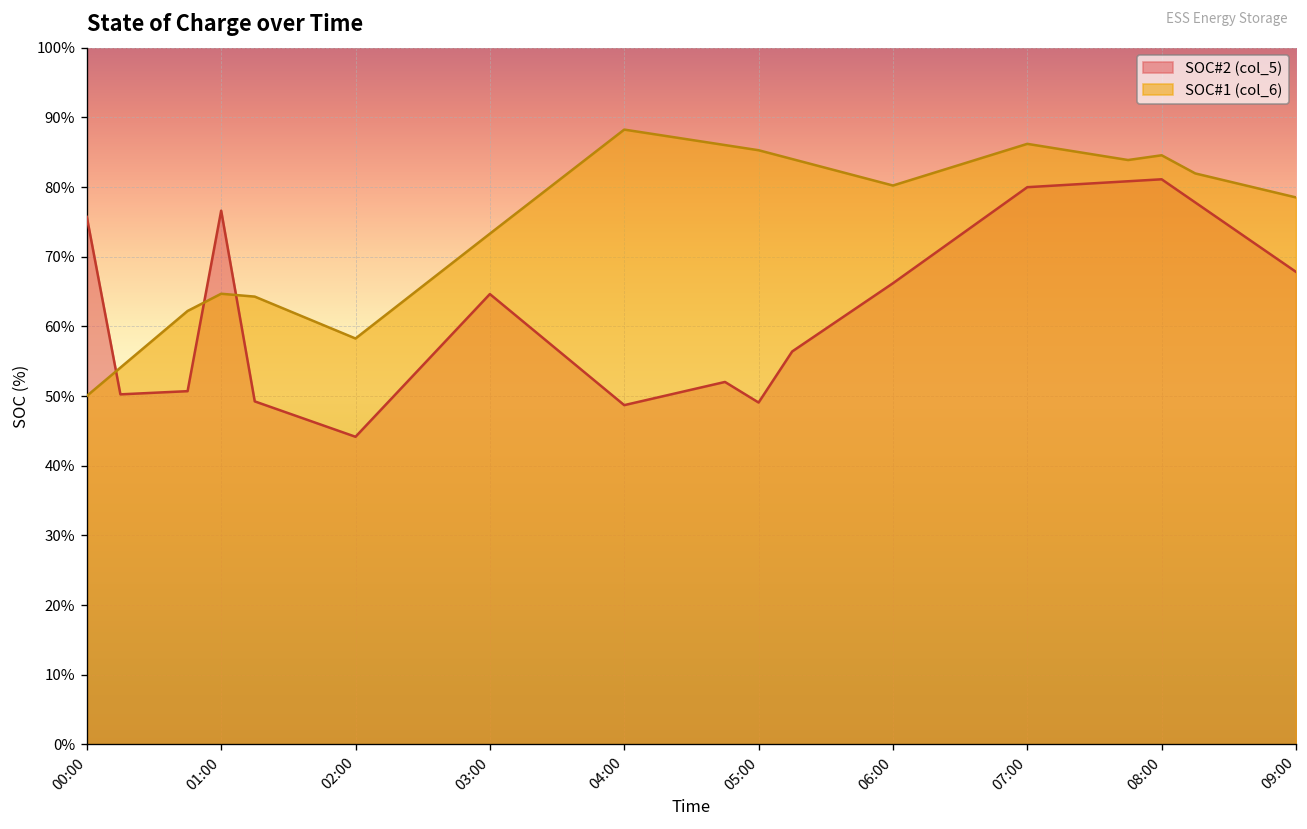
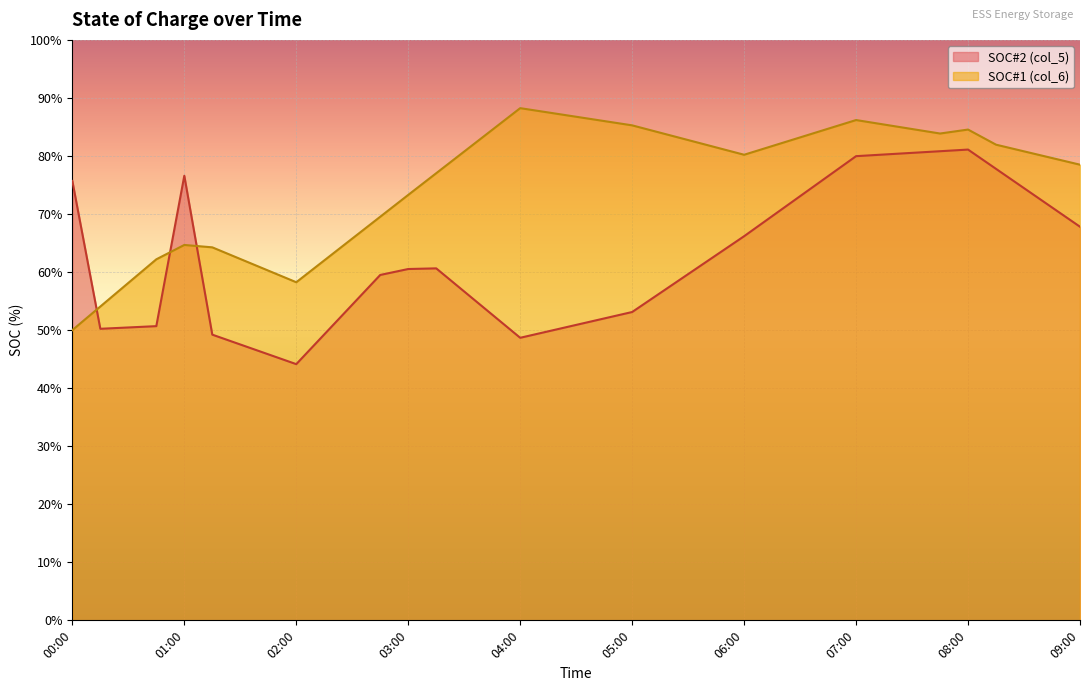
  {
    "SOC#2 (col_5)": {
      "00:00": "76%",
      "01:00": "77%",
      "02:00": "44%",
-     "03:00": "65%",
+     "03:00": "61%",
      "04:00": "49%",
-     "05:00": "49%",
+     "05:00": "53%",
      "06:00": "66%",
      "07:00": "80%",
      "08:00": "81%",
      "09:00": "68%"
    },
    "SOC#1 (col_6)": {
      "00:00": "50%",
      "01:00": "65%",
      "02:00": "58%",
      "03:00": "73%",
      "04:00": "88%",
      "05:00": "85%",
      "06:00": "80%",
      "07:00": "86%",
      "08:00": "85%",
      "09:00": "79%"
    }
  }
